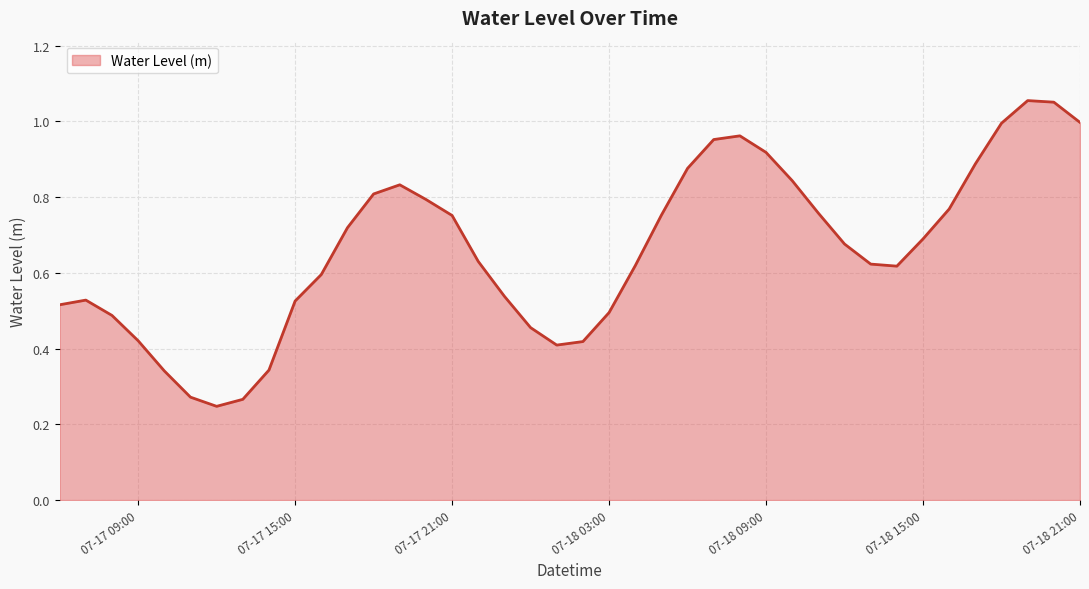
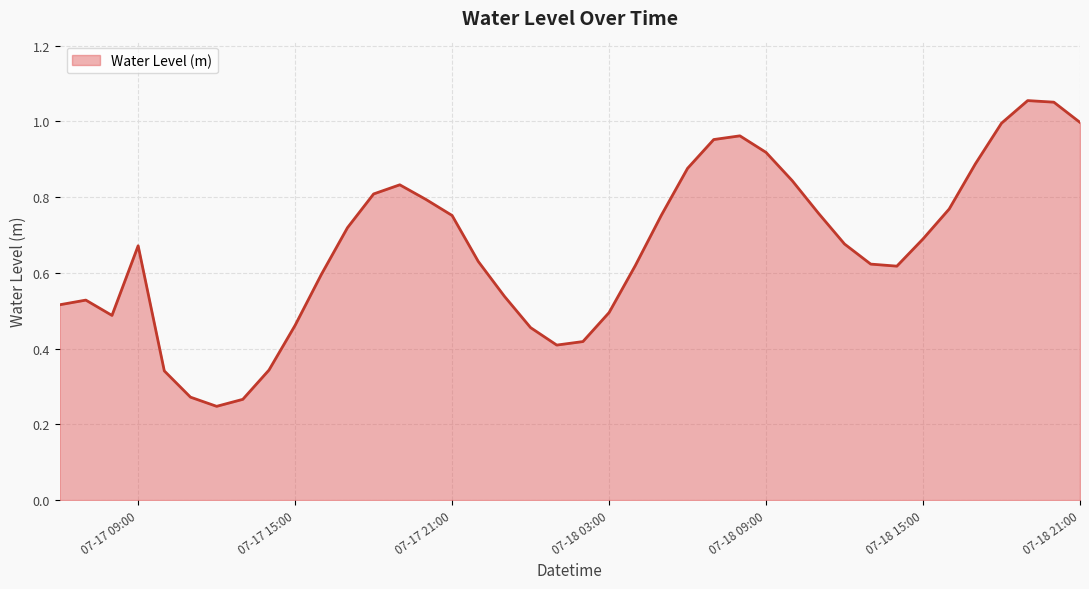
  {
-   "07-17 09:00": 0.42,
-   "07-17 15:00": 0.53,
+   "07-17 09:00": 0.67,
+   "07-17 15:00": 0.46,
    "07-17 21:00": 0.75,
    "07-18 03:00": 0.50,
    "07-18 09:00": 0.92,
    "07-18 15:00": 0.69,
    "07-18 21:00": 1.00
  }
